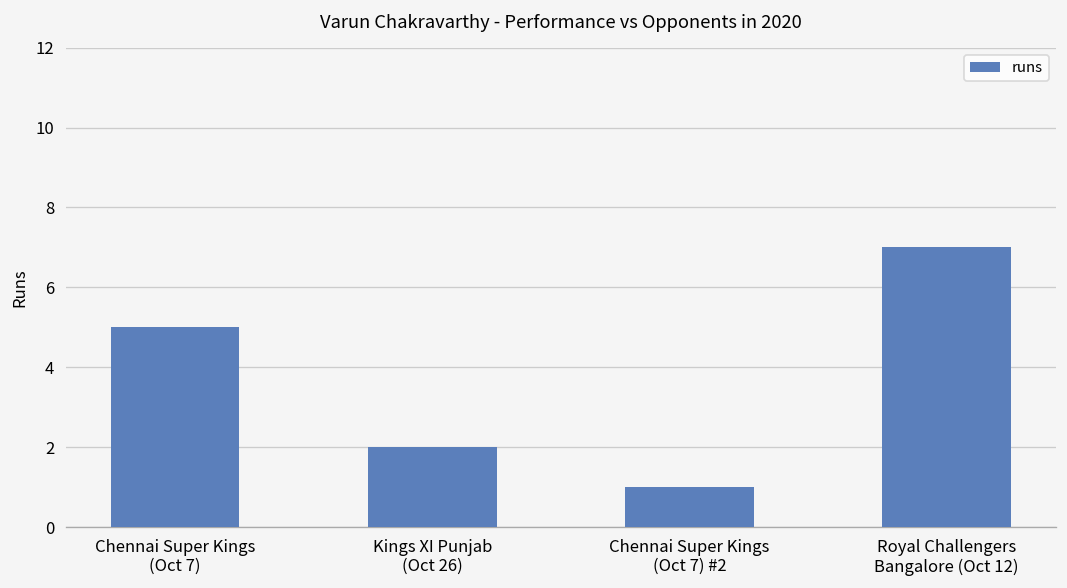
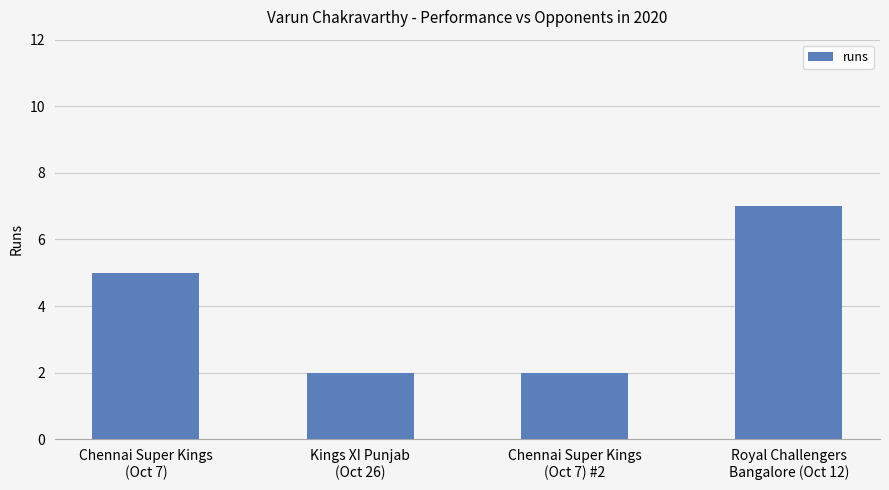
  {
    "Chennai Super Kings (Oct 7)": 5,
    "Kings XI Punjab (Oct 26)": 2,
-   "Chennai Super Kings (Oct 7) #2": 1,
+   "Chennai Super Kings (Oct 7) #2": 2,
    "Royal Challengers Bangalore (Oct 12)": 7
  }
